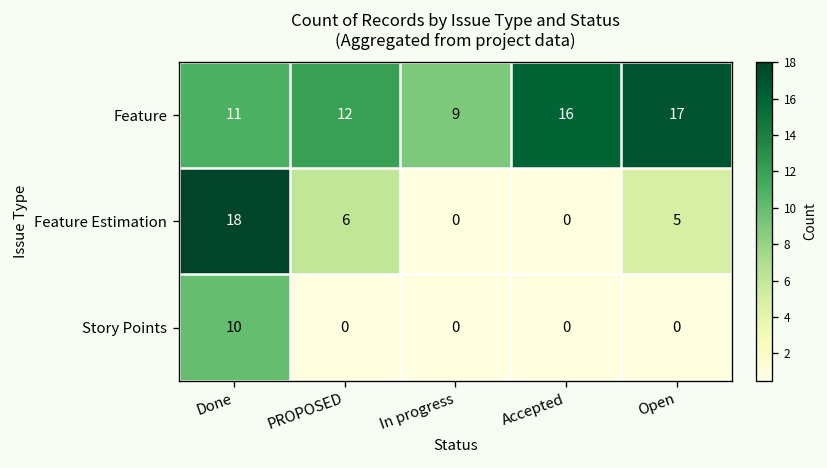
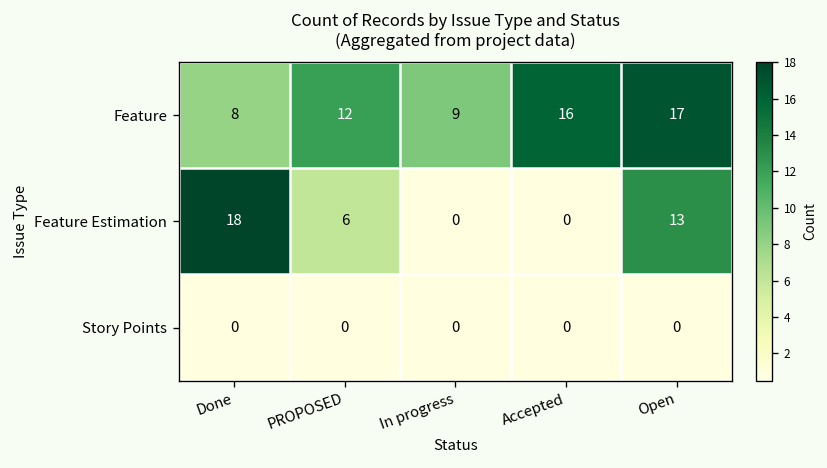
  {
    "Feature": {
-     "Done": 11,
+     "Done": 8,
      "PROPOSED": 12,
      "In progress": 9,
      "Accepted": 16,
      "Open": 17
    },
    "Feature Estimation": {
      "Done": 18,
      "PROPOSED": 6,
      "In progress": 0,
      "Accepted": 0,
-     "Open": 5
+     "Open": 13
    },
    "Story Points": {
-     "Done": 10,
+     "Done": 0,
      "PROPOSED": 0,
      "In progress": 0,
      "Accepted": 0,
      "Open": 0
    }
  }
